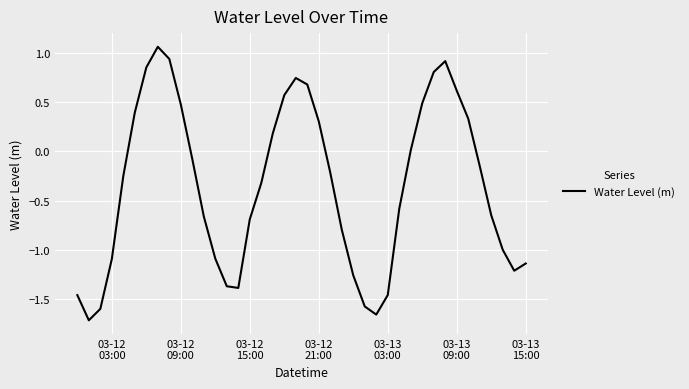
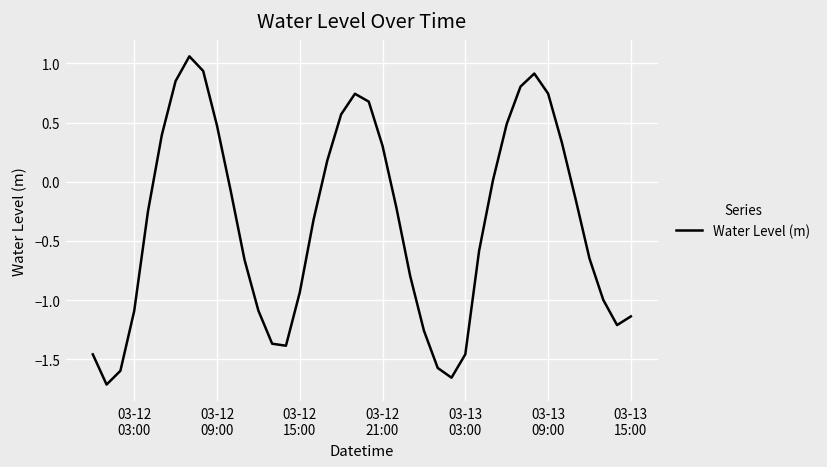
  {
    "03-12 03:00": -1.1,
    "03-12 09:00": 0.5,
-   "03-12 15:00": -0.7,
+   "03-12 15:00": -0.9,
    "03-12 21:00": 0.3,
    "03-13 03:00": -1.5,
-   "03-13 09:00": 0.6,
+   "03-13 09:00": 0.7,
    "03-13 15:00": -1.1
  }
